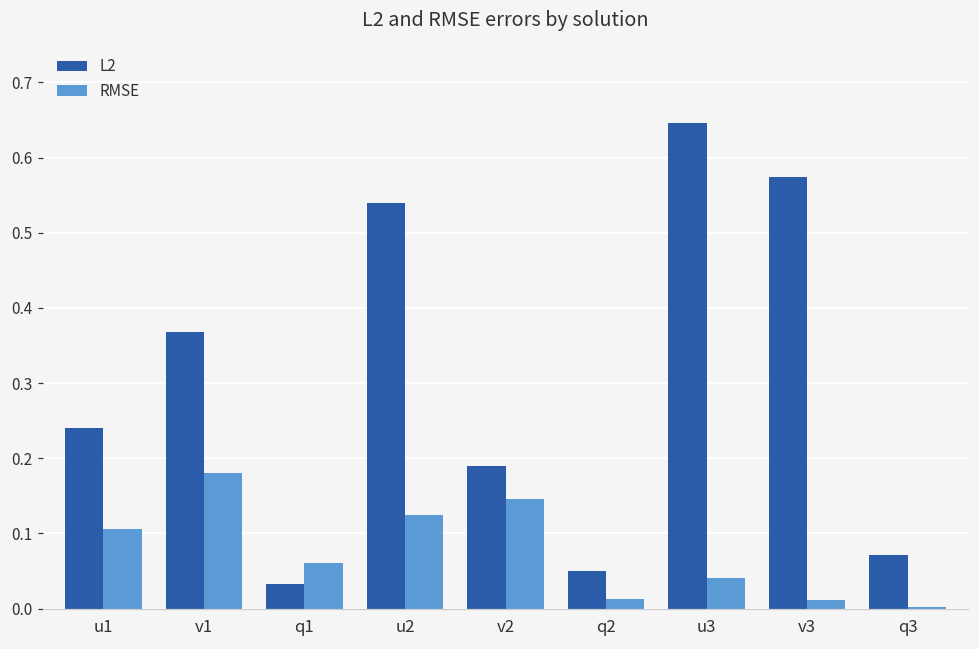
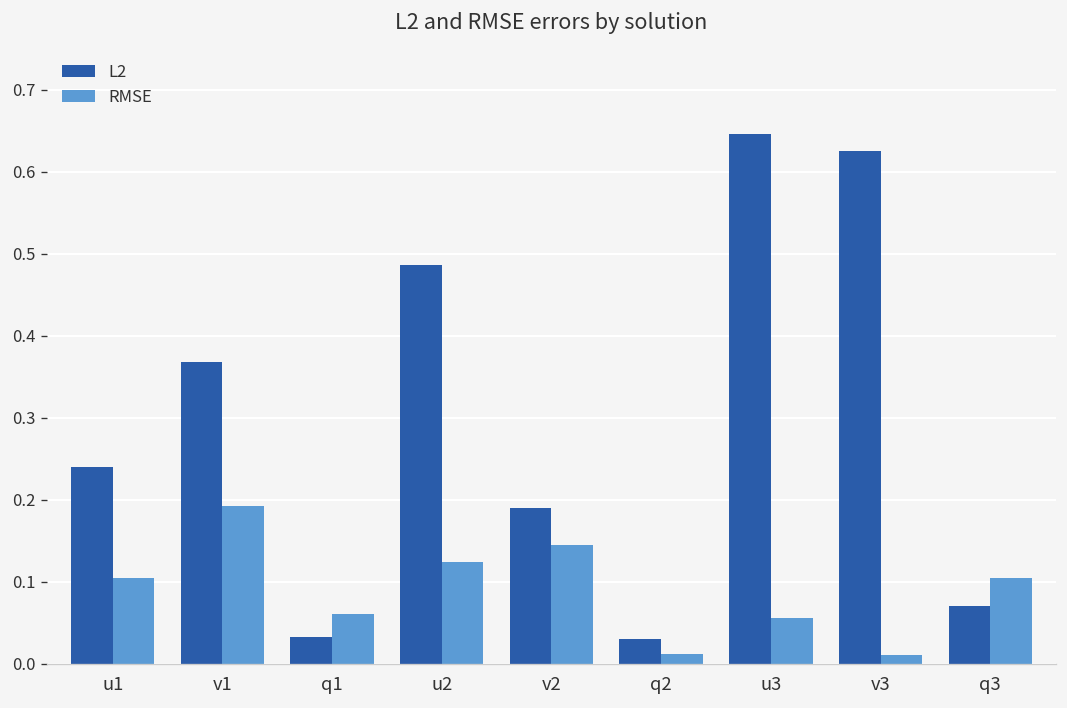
  {
    "L2": {
      "u1": 0.24,
      "v1": 0.37,
      "q1": 0.03,
-     "u2": 0.54,
+     "u2": 0.49,
      "v2": 0.19,
-     "q2": 0.05,
+     "q2": 0.03,
      "u3": 0.65,
-     "v3": 0.57,
+     "v3": 0.63,
      "q3": 0.07
    },
    "RMSE": {
      "u1": 0.11,
-     "v1": 0.18,
+     "v1": 0.19,
      "q1": 0.06,
      "u2": 0.12,
      "v2": 0.15,
      "q2": 0.01,
-     "u3": 0.04,
+     "u3": 0.06,
      "v3": 0.01,
-     "q3": 0.00
+     "q3": 0.10
    }
  }
